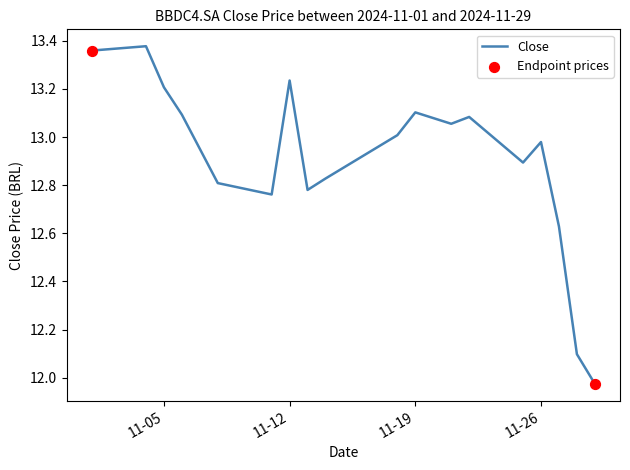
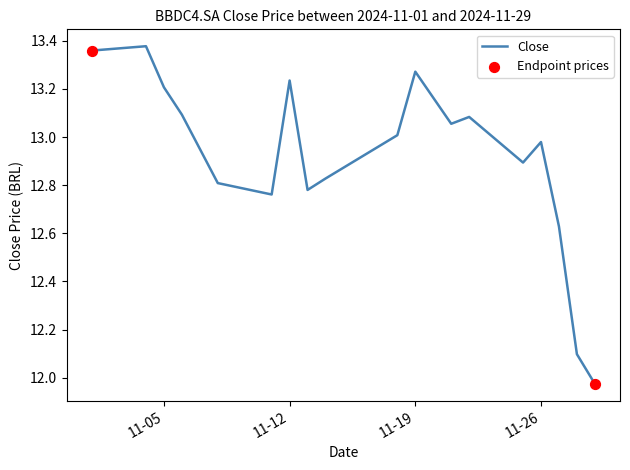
  {
    "Close": {
      "11-05": 13.21,
      "11-12": 13.24,
-     "11-19": 13.10,
+     "11-19": 13.27,
      "11-26": 12.98
    }
  }
